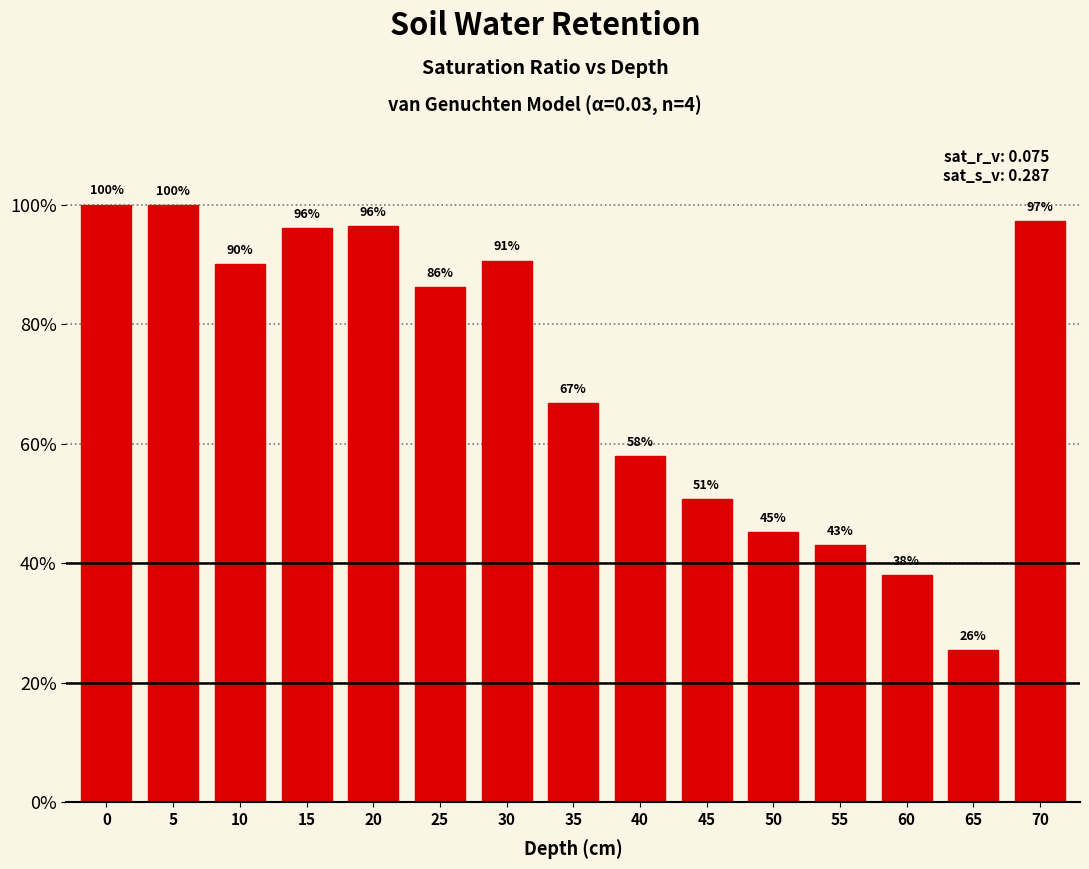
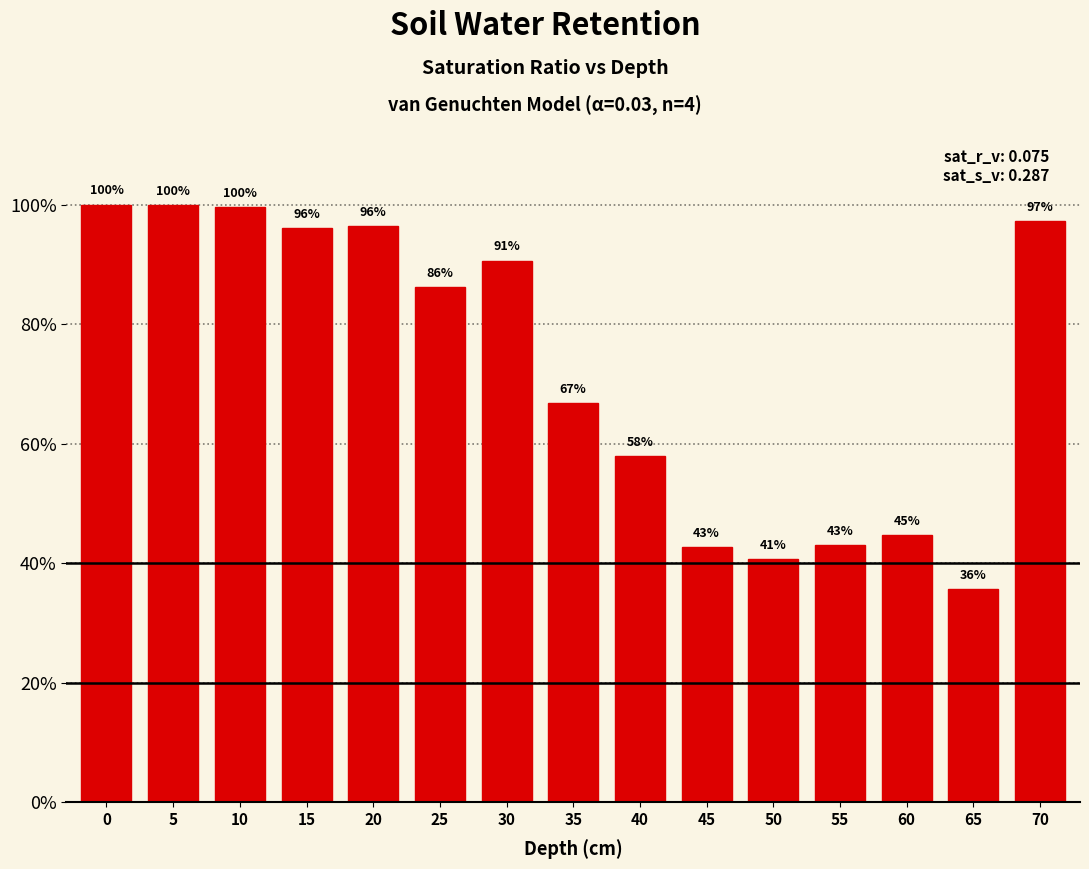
  {
    "0": "100%",
    "5": "100%",
-   "10": "90%",
+   "10": "100%",
    "15": "96%",
    "20": "96%",
    "25": "86%",
    "30": "91%",
    "35": "67%",
    "40": "58%",
-   "45": "51%",
-   "50": "45%",
+   "45": "43%",
+   "50": "41%",
    "55": "43%",
-   "60": "38%",
-   "65": "26%",
+   "60": "45%",
+   "65": "36%",
    "70": "97%"
  }
